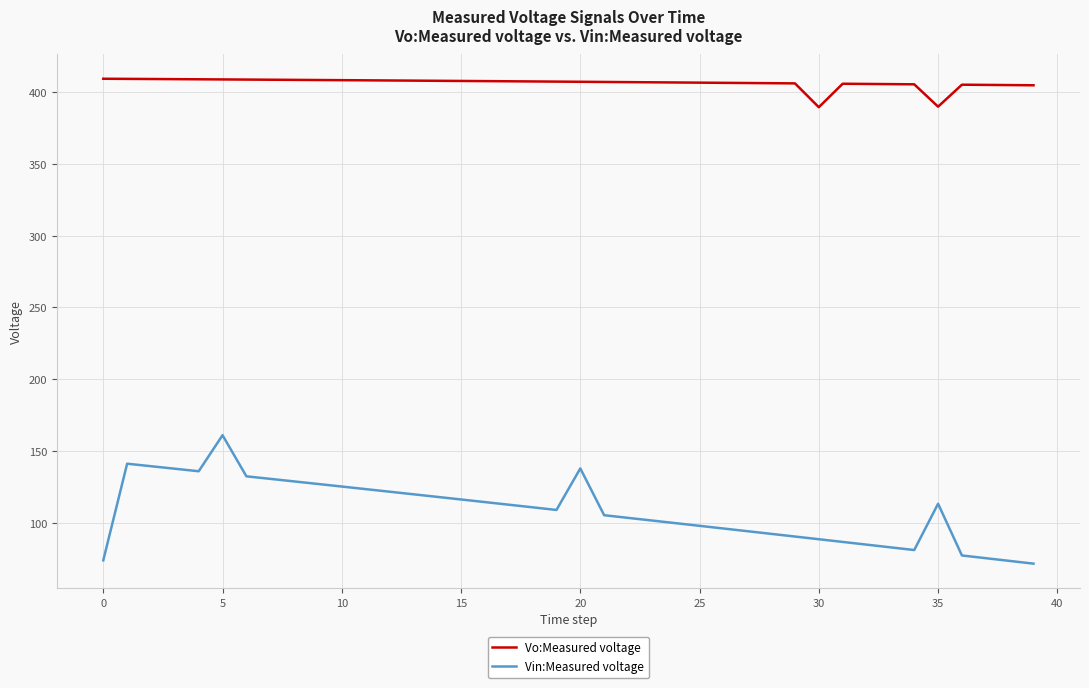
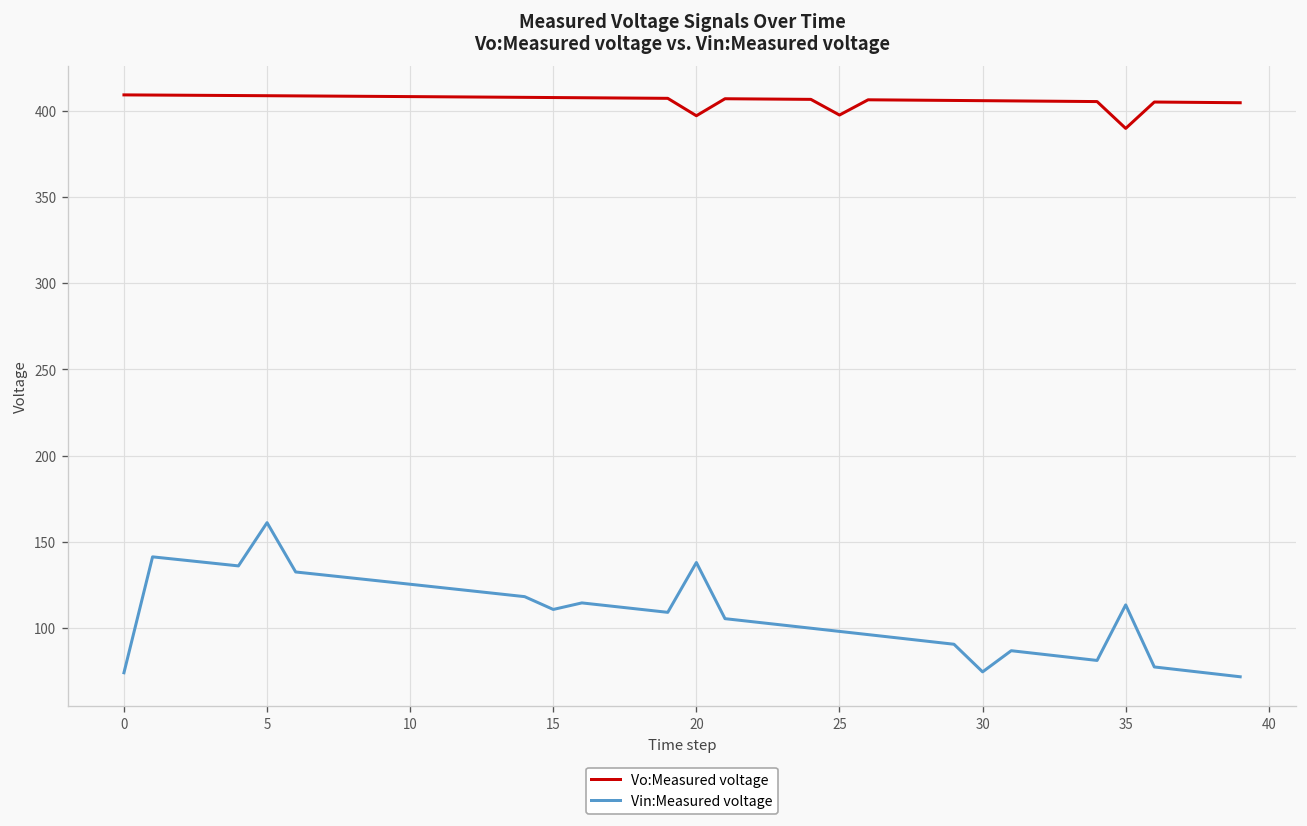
  {
    "Vo:Measured voltage": {
      "0": 409,
      "5": 409,
      "10": 408,
      "15": 408,
-     "20": 407,
-     "25": 407,
-     "30": 389,
+     "20": 397,
+     "25": 398,
+     "30": 406,
      "35": 390
    },
    "Vin:Measured voltage": {
      "0": 74,
      "5": 161,
      "10": 125,
-     "15": 116,
+     "15": 111,
      "20": 138,
      "25": 98,
-     "30": 89,
+     "30": 75,
      "35": 113
    }
  }
